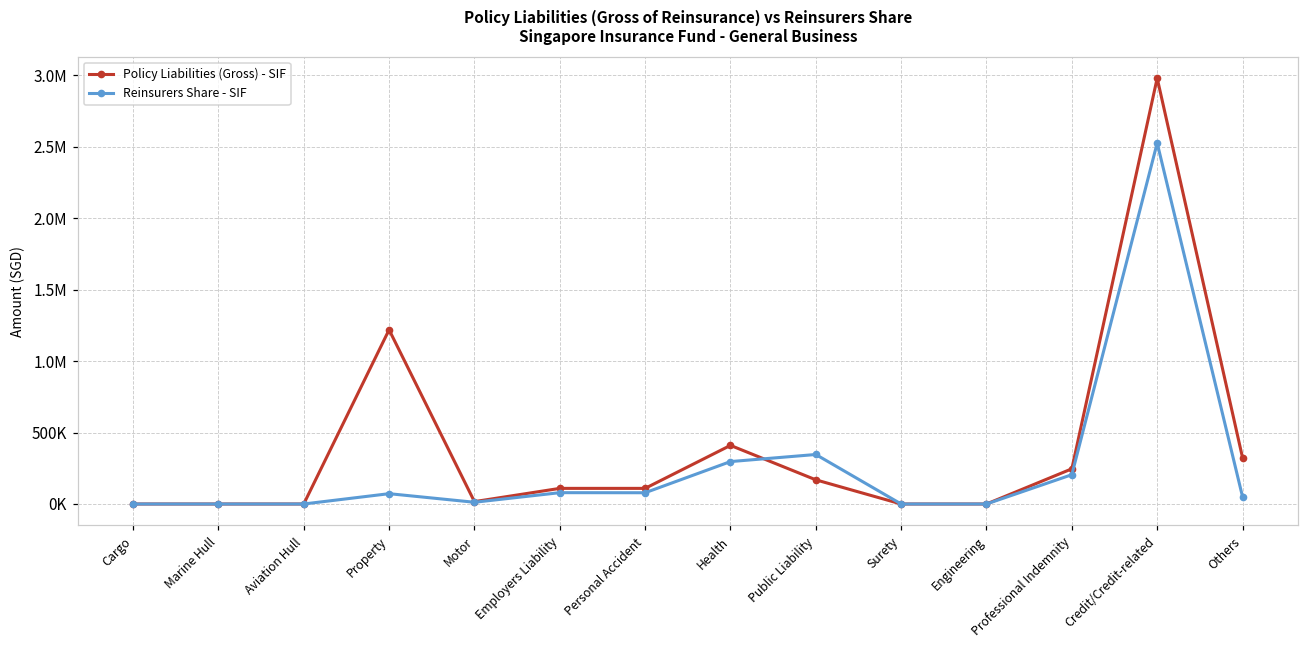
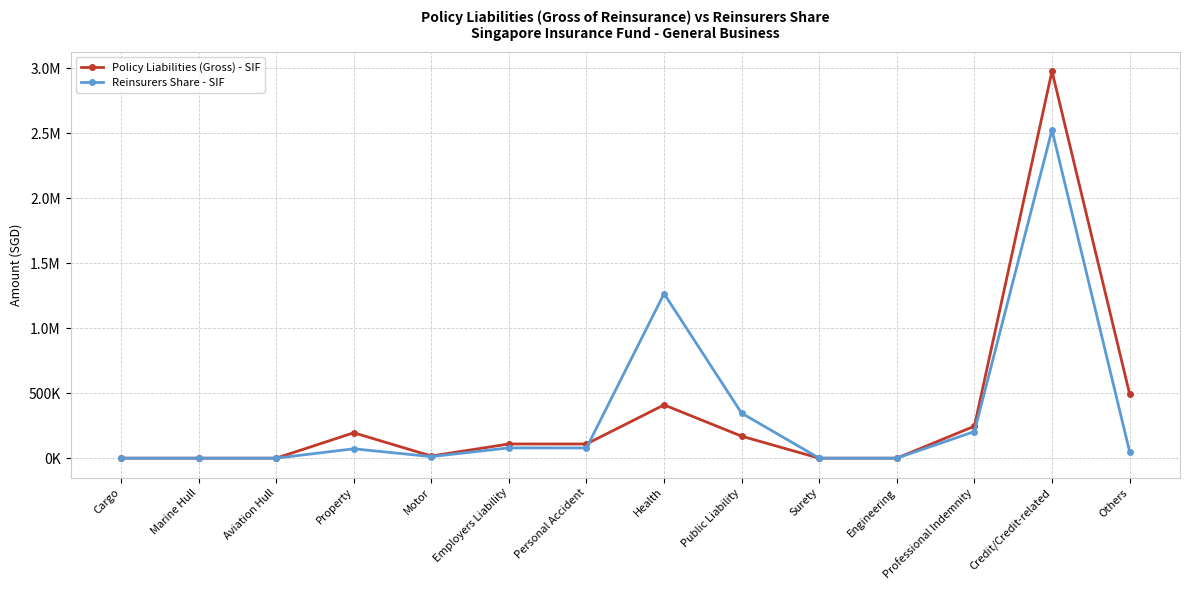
  {
    "Policy Liabilities (Gross) - SIF": {
-     "Property": 1220000,
+     "Property": 200000,
      "Employers Liability": 110000,
      "Personal Accident": 110000,
      "Health": 410000,
      "Public Liability": 170000,
      "Professional Indemnity": 250000,
      "Credit/Credit-related": 2980000,
-     "Others": 320000
+     "Others": 500000
    },
    "Reinsurers Share - SIF": {
      "Property": 70000,
      "Employers Liability": 80000,
      "Personal Accident": 80000,
-     "Health": 300000,
+     "Health": 1270000,
      "Public Liability": 350000,
      "Professional Indemnity": 200000,
      "Credit/Credit-related": 2530000,
      "Others": 50000
    }
  }
